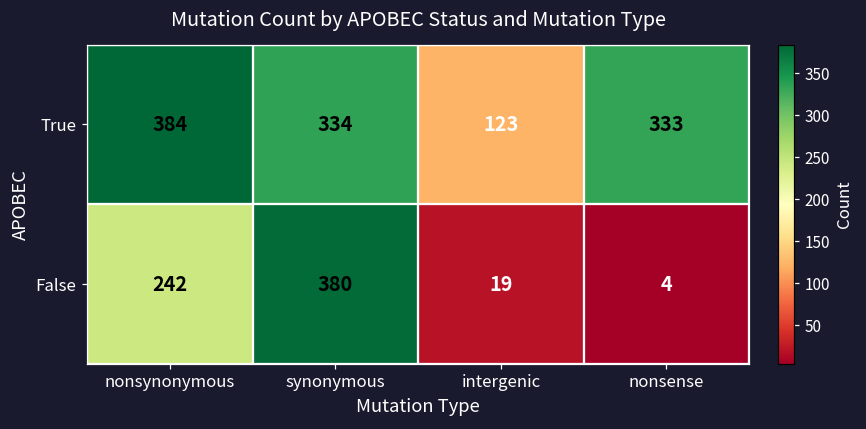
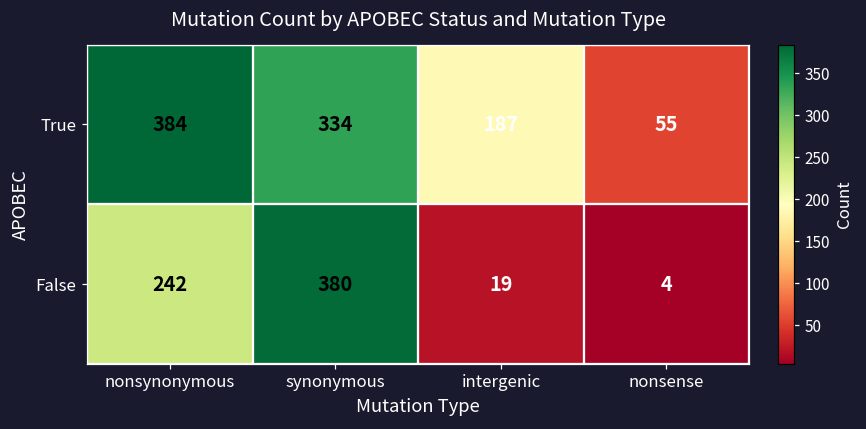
  {
    "True": {
      "nonsynonymous": 384,
      "synonymous": 334,
-     "intergenic": 123,
-     "nonsense": 333
+     "intergenic": 187,
+     "nonsense": 55
    },
    "False": {
      "nonsynonymous": 242,
      "synonymous": 380,
      "intergenic": 19,
      "nonsense": 4
    }
  }
